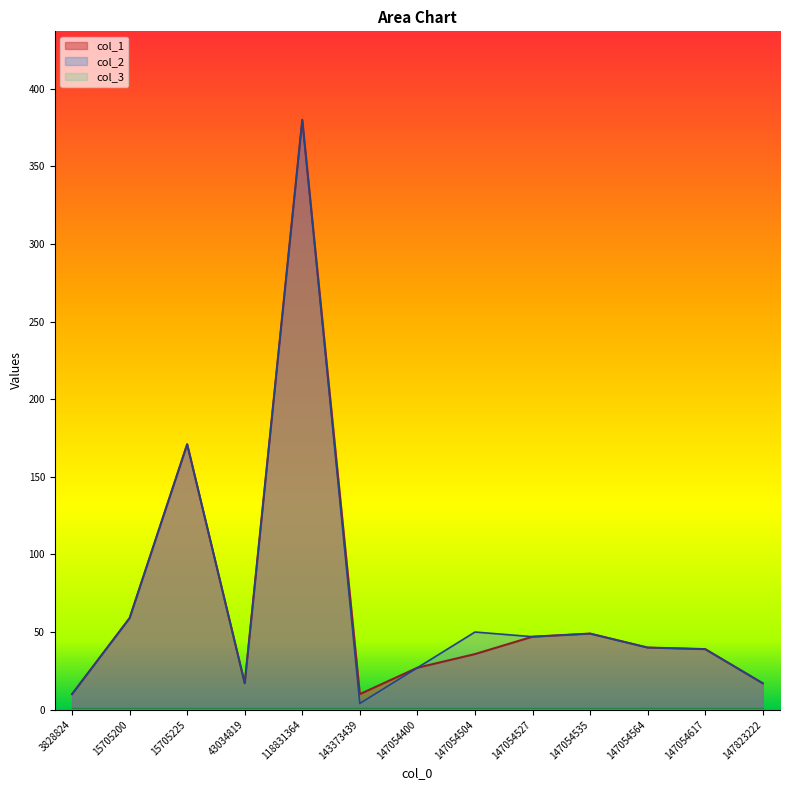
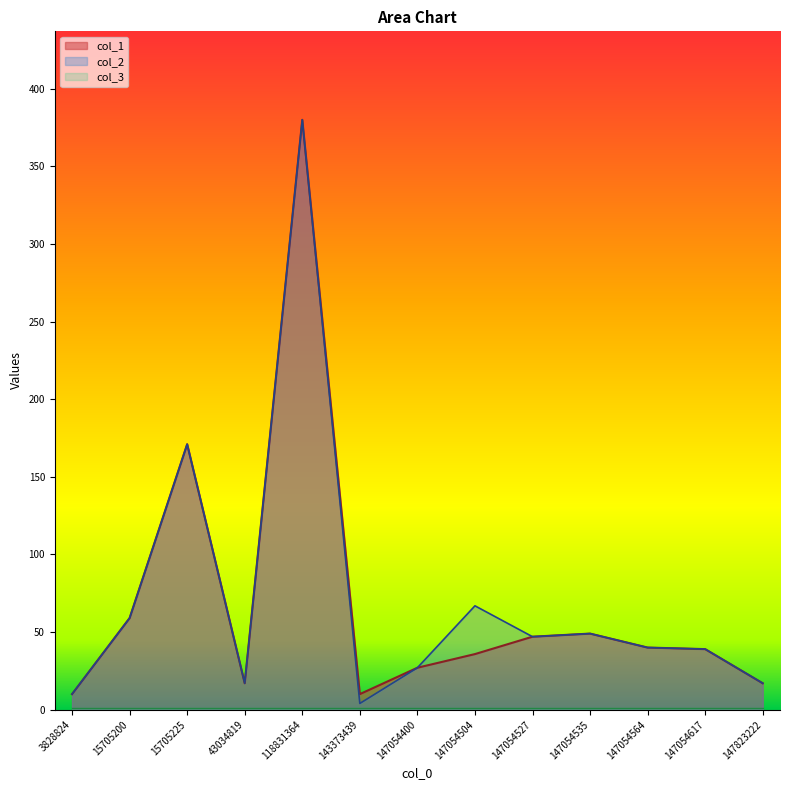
  {
    "col_1": {
      "143373439": 10,
      "147054504": 36
    },
    "col_2": {
      "143373439": 4,
-     "147054504": 50
+     "147054504": 67
    },
    "col_3": {
      "3828824": 1,
      "15705200": 1,
      "15705225": 1,
      "43034819": 1,
      "118831364": 1,
      "143373439": 1,
      "147054400": 1,
      "147054504": 1,
      "147054527": 1,
      "147054535": 1,
      "147054564": 1,
      "147054617": 1,
      "147823222": 1
    }
  }
